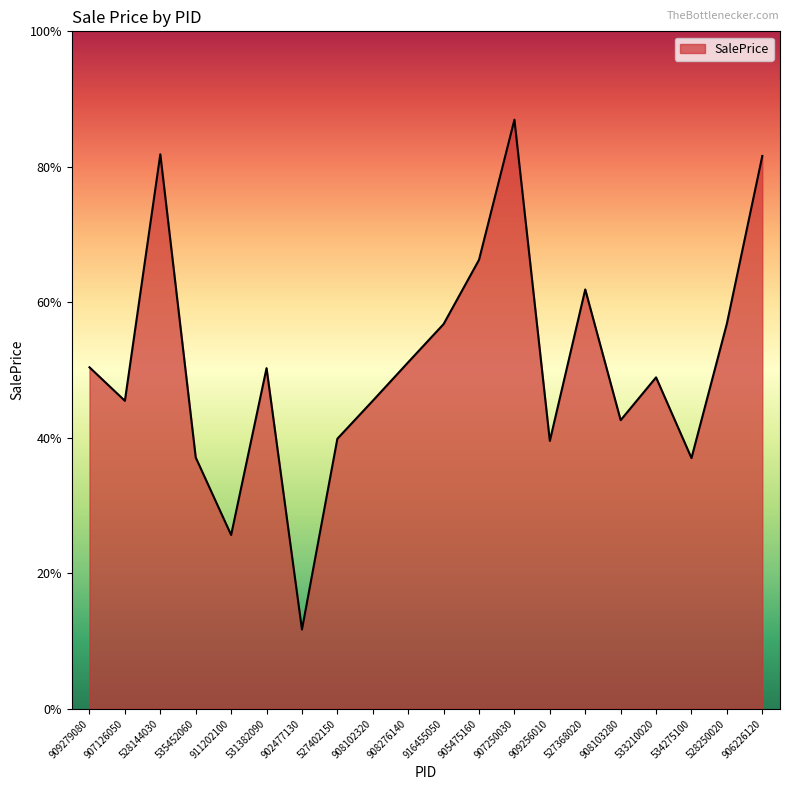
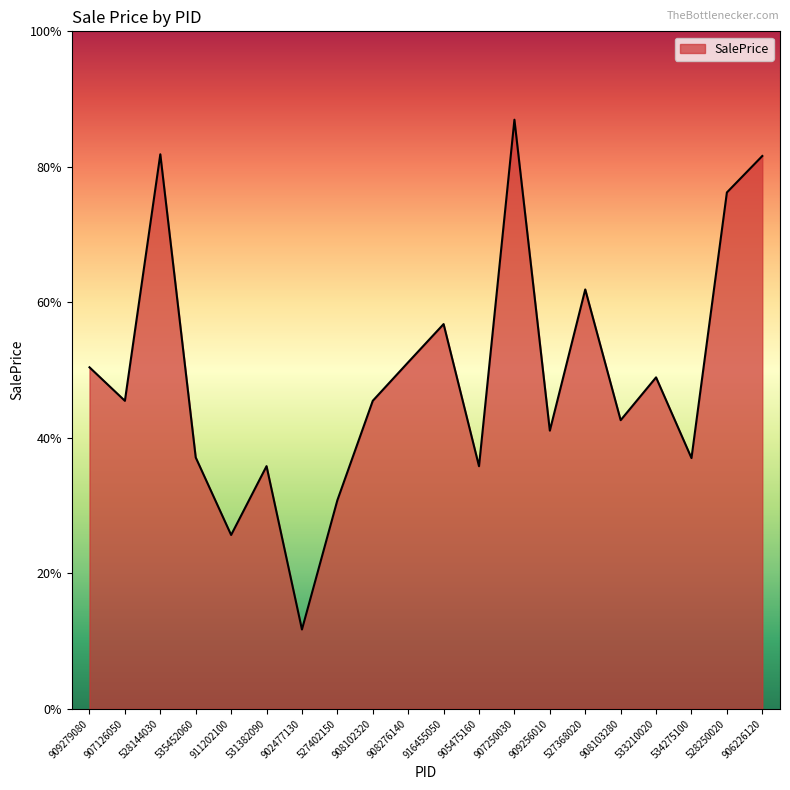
  {
    "909279080": "50%",
    "907126050": "45%",
    "528144030": "82%",
    "535452060": "37%",
    "911202100": "26%",
-   "531382090": "50%",
+   "531382090": "36%",
    "902477130": "12%",
-   "527402150": "40%",
+   "527402150": "31%",
    "908102320": "45%",
    "908276140": "51%",
    "916455050": "57%",
-   "905475160": "66%",
+   "905475160": "36%",
    "907250030": "87%",
-   "909256010": "40%",
+   "909256010": "41%",
    "527368020": "62%",
    "908103280": "43%",
    "533210020": "49%",
    "534275100": "37%",
-   "528250020": "57%",
+   "528250020": "76%",
    "906226120": "82%"
  }
